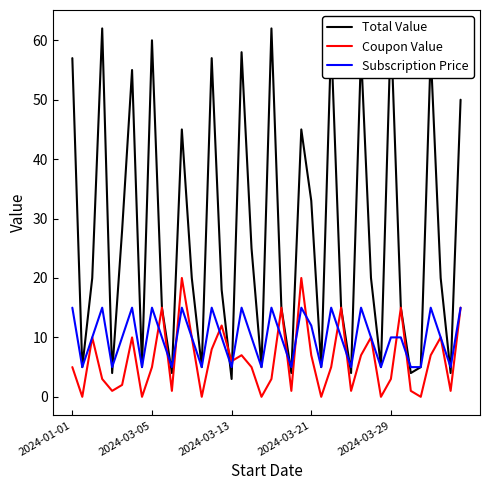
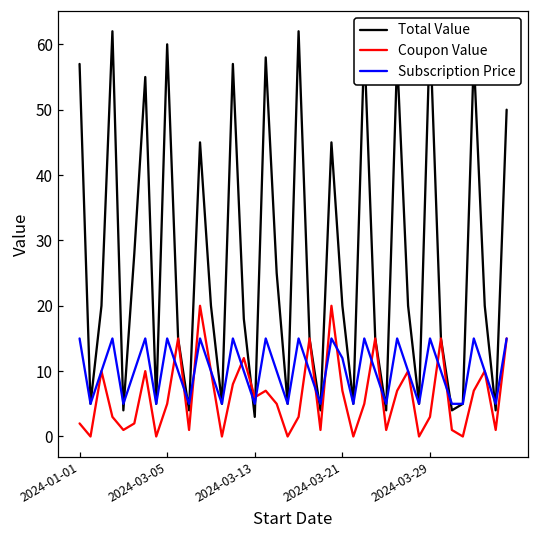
  {
    "Total Value": {
      "2024-01-01": 57,
      "2024-03-13": 3,
-     "2024-03-21": 33
+     "2024-03-21": 20
    },
    "Coupon Value": {
-     "2024-01-01": 5,
+     "2024-01-01": 2,
      "2024-03-13": 6,
      "2024-03-21": 7,
      "2024-03-29": 3
    },
    "Subscription Price": {
      "2024-01-01": 15,
      "2024-03-13": 5,
      "2024-03-21": 12,
-     "2024-03-29": 10
+     "2024-03-29": 15
    }
  }
